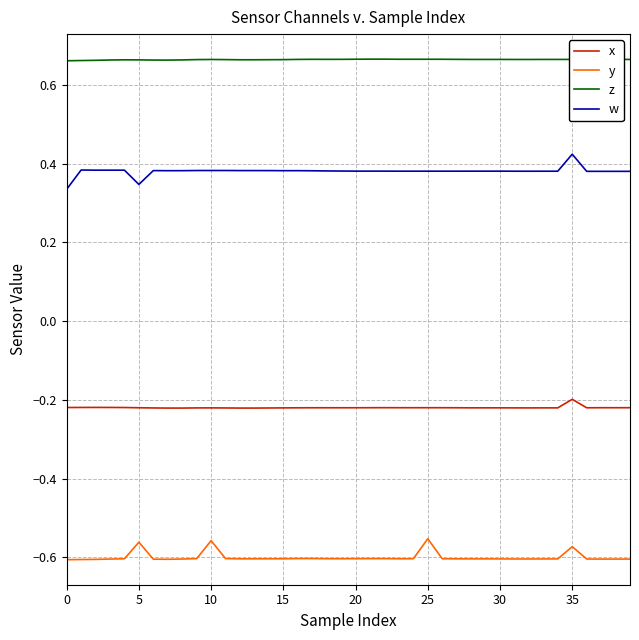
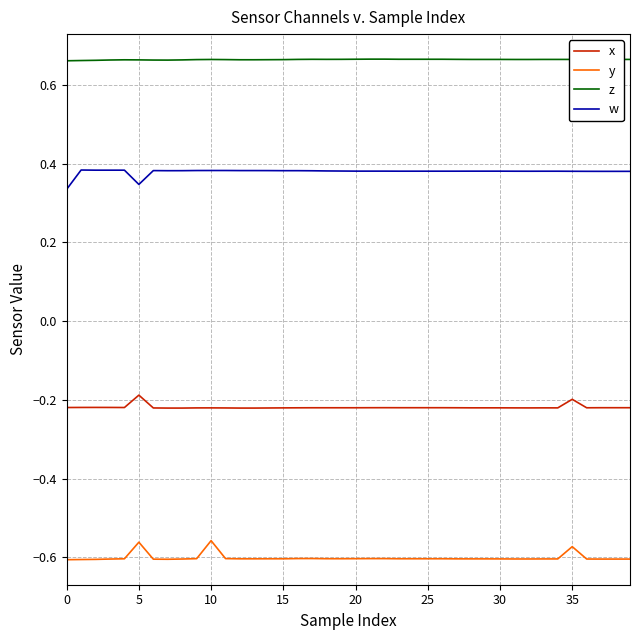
  {
    "x": {
      "0": -0.22,
-     "5": -0.22,
+     "5": -0.19,
      "10": -0.22,
      "15": -0.22,
      "20": -0.22,
      "25": -0.22,
      "30": -0.22,
      "35": -0.20
    },
    "y": {
      "0": -0.61,
      "5": -0.56,
      "10": -0.56,
      "15": -0.60,
      "20": -0.60,
-     "25": -0.55,
+     "25": -0.60,
      "30": -0.60,
      "35": -0.57
    },
    "z": {
      "0": 0.66,
      "5": 0.66,
      "10": 0.66,
      "15": 0.66,
      "20": 0.67,
      "25": 0.67,
      "30": 0.66
    },
    "w": {
      "0": 0.33,
      "5": 0.35,
      "10": 0.38,
      "15": 0.38,
      "20": 0.38,
      "25": 0.38,
      "30": 0.38,
-     "35": 0.42
+     "35": 0.38
    }
  }
